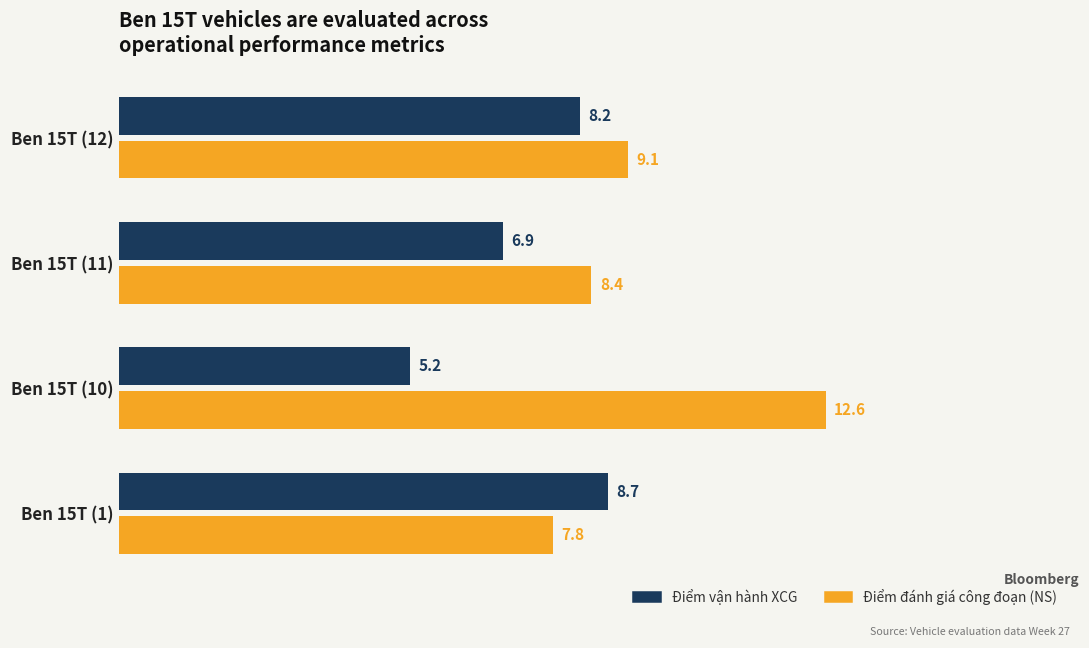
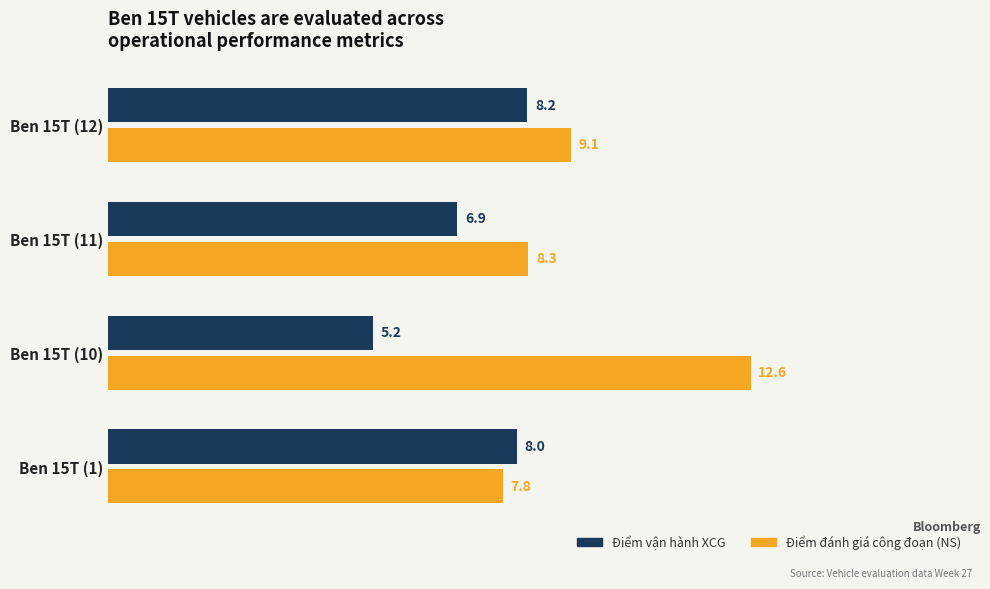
  {
    "Điểm vận hành XCG": {
      "Ben 15T (12)": 8.2,
      "Ben 15T (11)": 6.9,
      "Ben 15T (10)": 5.2,
-     "Ben 15T (1)": 8.7
+     "Ben 15T (1)": 8.0
    },
    "Điểm đánh giá công đoạn (NS)": {
      "Ben 15T (12)": 9.1,
-     "Ben 15T (11)": 8.4,
+     "Ben 15T (11)": 8.3,
      "Ben 15T (10)": 12.6,
      "Ben 15T (1)": 7.8
    }
  }
